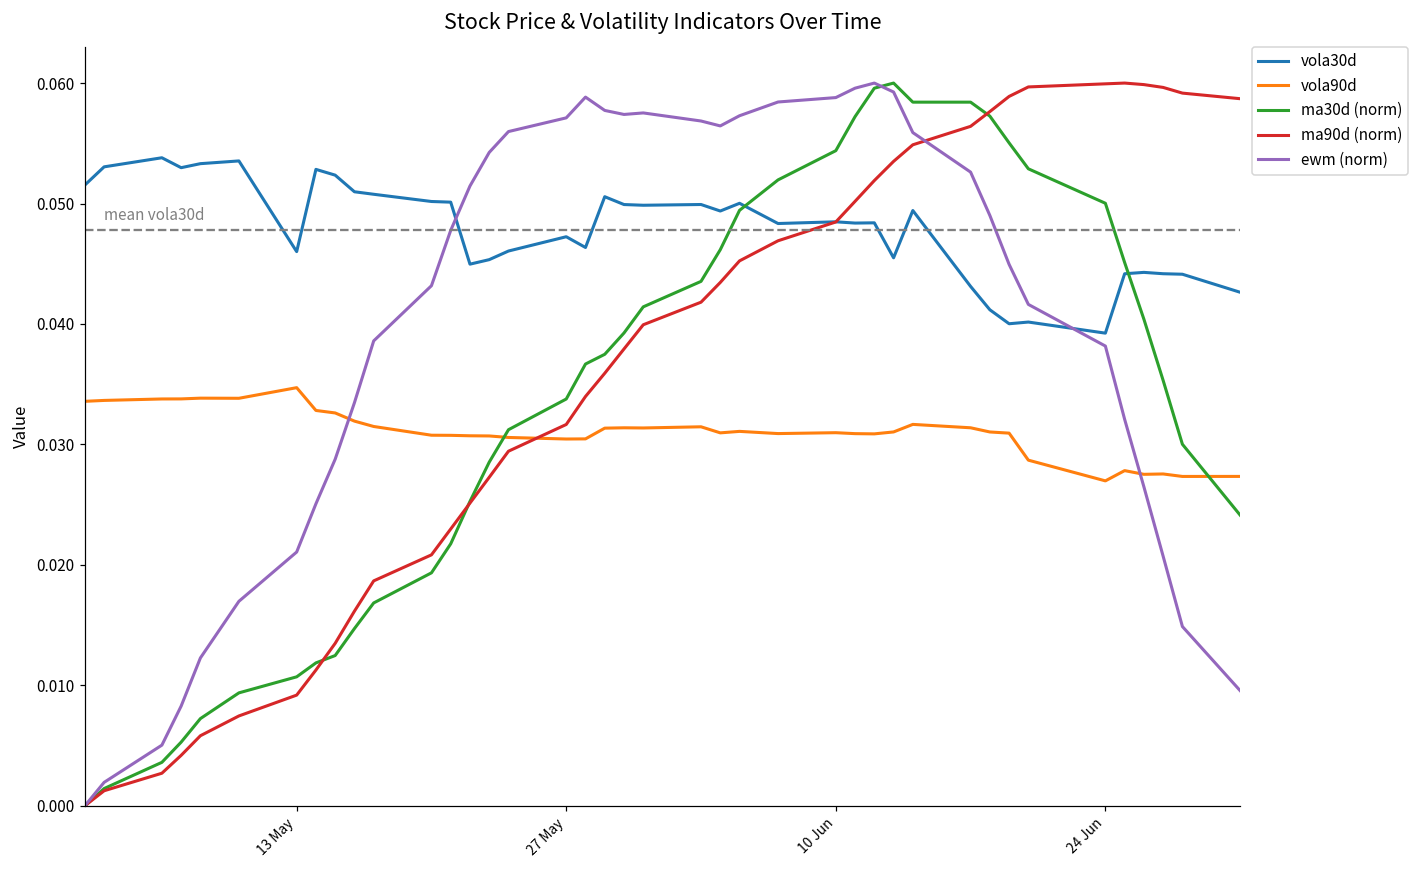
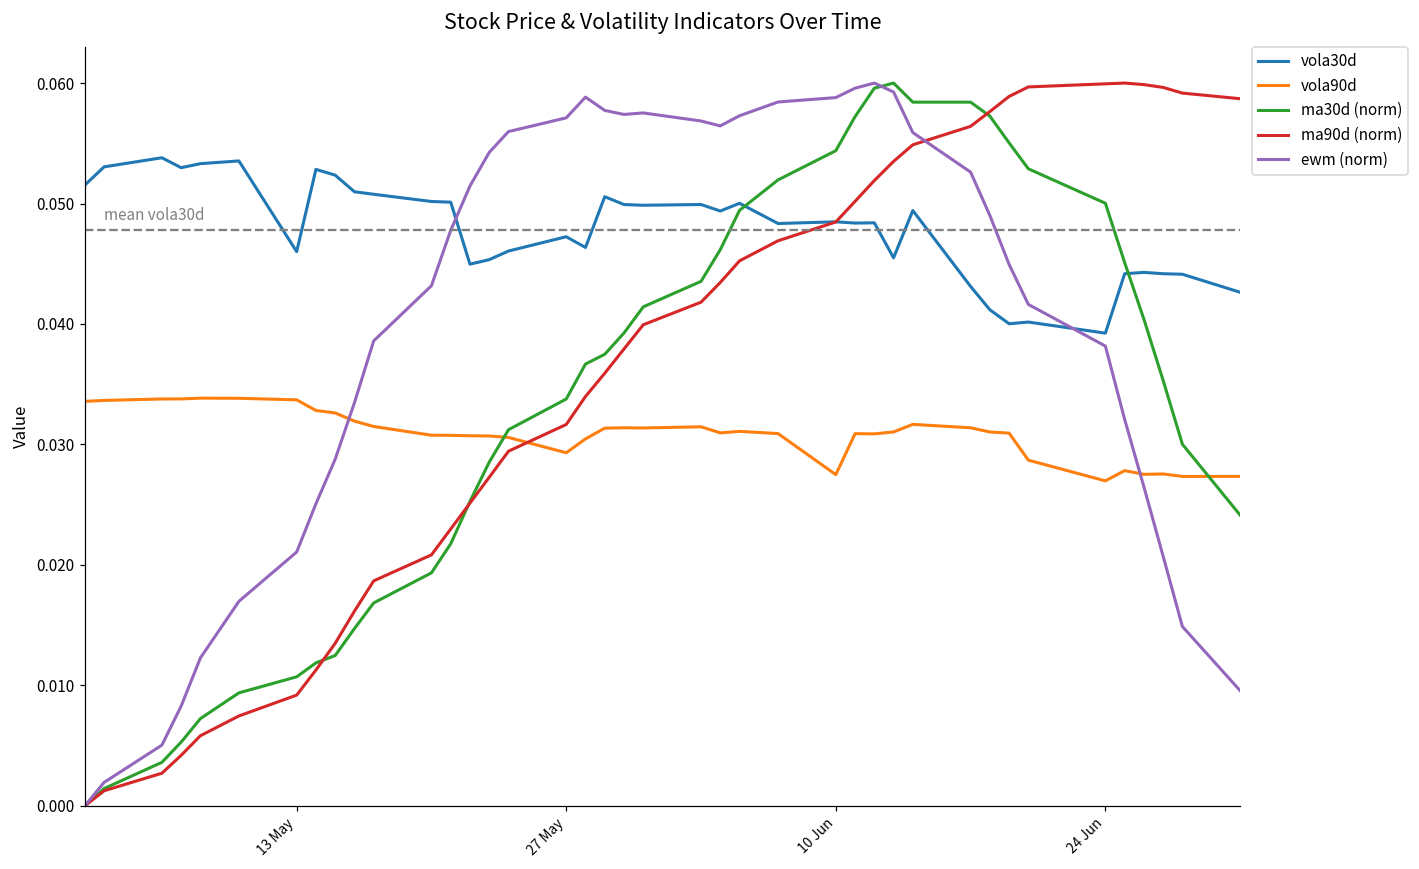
  {
    "vola30d": {
      "13 May": 0.0460,
      "27 May": 0.0472,
      "24 Jun": 0.0392
    },
    "vola90d": {
-     "13 May": 0.0347,
-     "27 May": 0.0304,
-     "10 Jun": 0.0310,
+     "13 May": 0.0337,
+     "27 May": 0.0293,
+     "10 Jun": 0.0275,
      "24 Jun": 0.0270
    },
    "ma30d (norm)": {
      "13 May": 0.0107,
      "27 May": 0.0338,
      "10 Jun": 0.0544,
      "24 Jun": 0.0500
    },
    "ma90d (norm)": {
      "13 May": 0.0092,
      "27 May": 0.0317,
      "24 Jun": 0.0599
    },
    "ewm (norm)": {
      "13 May": 0.0211,
      "27 May": 0.0571,
      "10 Jun": 0.0588,
      "24 Jun": 0.0382
    }
  }
